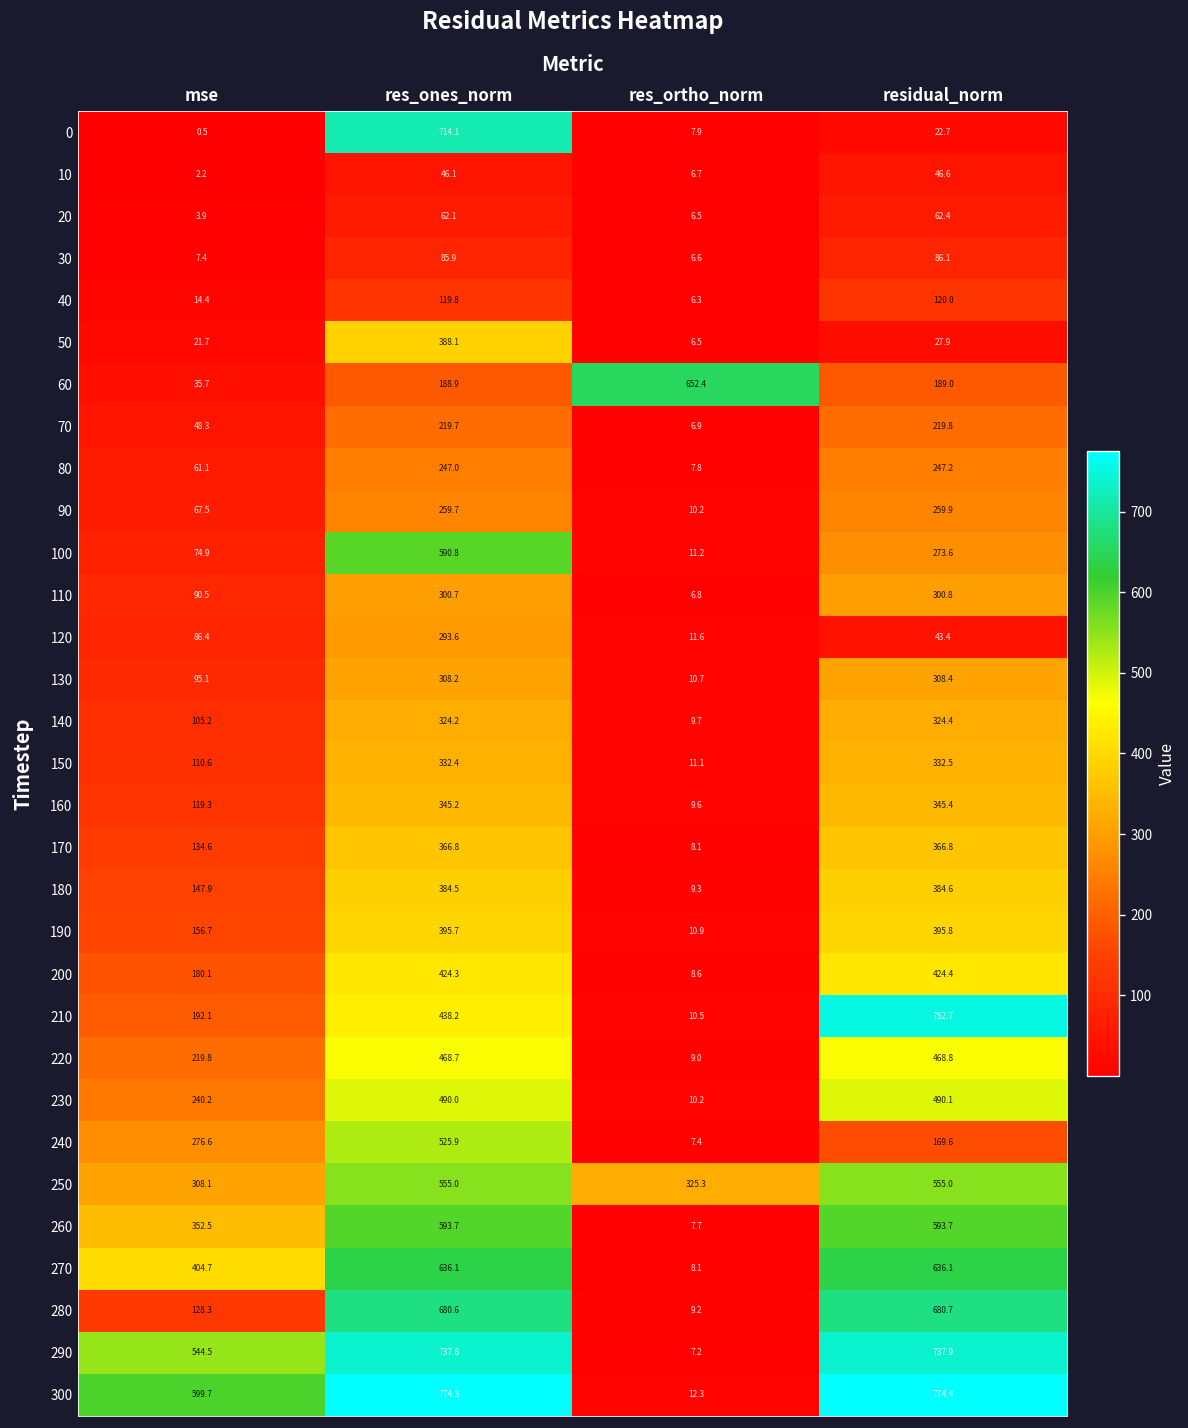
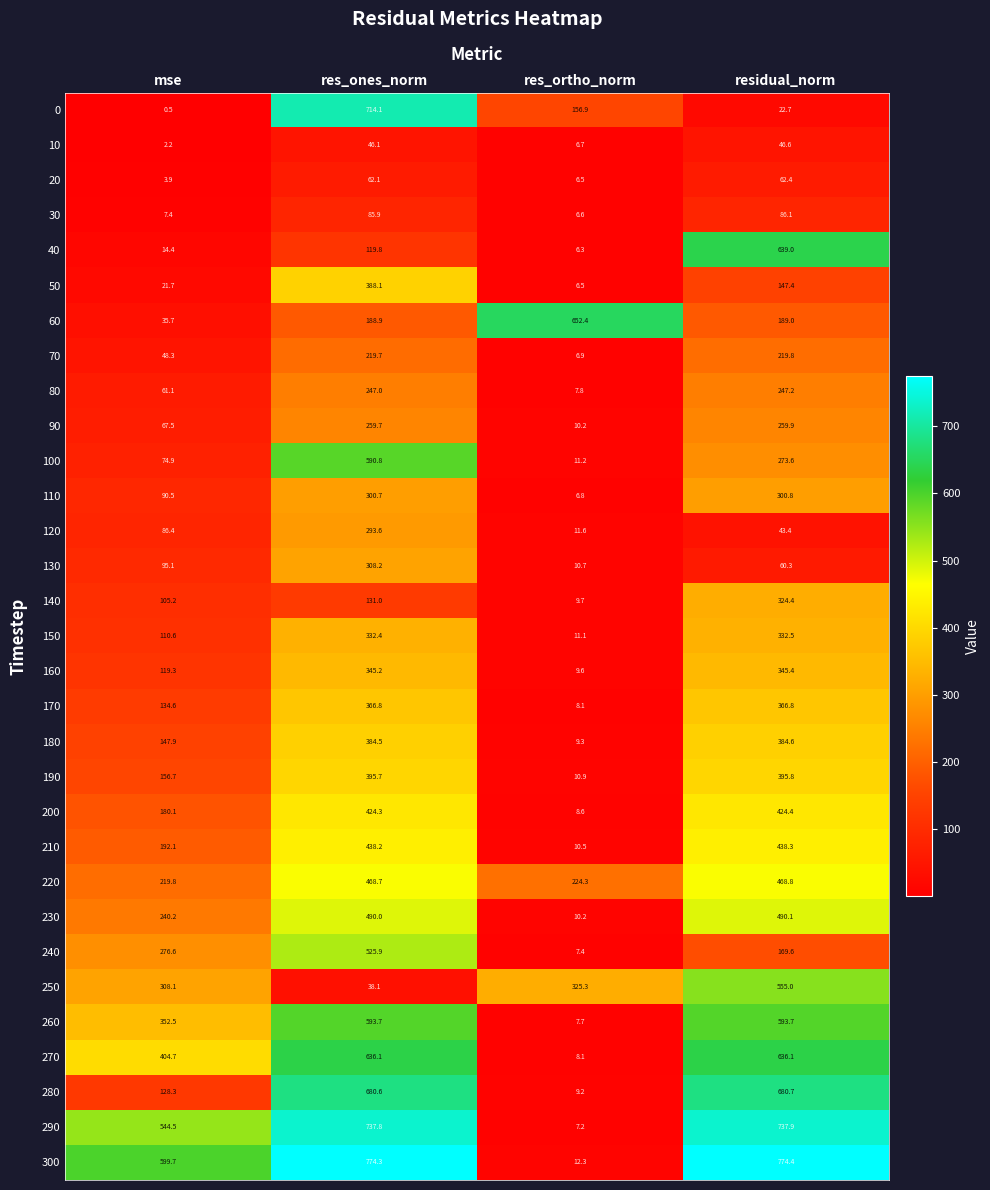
  {
    "0": {
      "mse": 0.5,
      "res_ones_norm": 714.1,
-     "res_ortho_norm": 7.9,
+     "res_ortho_norm": 156.9,
      "residual_norm": 22.7
    },
    "10": {
      "mse": 2.2,
      "res_ones_norm": 46.1,
      "res_ortho_norm": 6.7,
      "residual_norm": 46.6
    },
    "20": {
      "mse": 3.9,
      "res_ones_norm": 62.1,
      "res_ortho_norm": 6.5,
      "residual_norm": 62.4
    },
    "30": {
      "mse": 7.4,
      "res_ones_norm": 85.9,
      "res_ortho_norm": 6.6,
      "residual_norm": 86.1
    },
    "40": {
      "mse": 14.4,
      "res_ones_norm": 119.8,
      "res_ortho_norm": 6.3,
-     "residual_norm": 120.0
+     "residual_norm": 639.0
    },
    "50": {
      "mse": 21.7,
      "res_ones_norm": 388.1,
      "res_ortho_norm": 6.5,
-     "residual_norm": 27.9
+     "residual_norm": 147.4
    },
    "60": {
      "mse": 35.7,
      "res_ones_norm": 188.9,
      "res_ortho_norm": 652.4,
      "residual_norm": 189.0
    },
    "70": {
      "mse": 48.3,
      "res_ones_norm": 219.7,
      "res_ortho_norm": 6.9,
      "residual_norm": 219.8
    },
    "80": {
      "mse": 61.1,
      "res_ones_norm": 247.0,
      "res_ortho_norm": 7.8,
      "residual_norm": 247.2
    },
    "90": {
      "mse": 67.5,
      "res_ones_norm": 259.7,
      "res_ortho_norm": 10.2,
      "residual_norm": 259.9
    },
    "100": {
      "mse": 74.9,
      "res_ones_norm": 590.8,
      "res_ortho_norm": 11.2,
      "residual_norm": 273.6
    },
    "110": {
      "mse": 90.5,
      "res_ones_norm": 300.7,
      "res_ortho_norm": 6.8,
      "residual_norm": 300.8
    },
    "120": {
      "mse": 86.4,
      "res_ones_norm": 293.6,
      "res_ortho_norm": 11.6,
      "residual_norm": 43.4
    },
    "130": {
      "mse": 95.1,
      "res_ones_norm": 308.2,
      "res_ortho_norm": 10.7,
-     "residual_norm": 308.4
+     "residual_norm": 60.3
    },
    "140": {
      "mse": 105.2,
-     "res_ones_norm": 324.2,
+     "res_ones_norm": 131.0,
      "res_ortho_norm": 9.7,
      "residual_norm": 324.4
    },
    "150": {
      "mse": 110.6,
      "res_ones_norm": 332.4,
      "res_ortho_norm": 11.1,
      "residual_norm": 332.5
    },
    "160": {
      "mse": 119.3,
      "res_ones_norm": 345.2,
      "res_ortho_norm": 9.6,
      "residual_norm": 345.4
    },
    "170": {
      "mse": 134.6,
      "res_ones_norm": 366.8,
      "res_ortho_norm": 8.1,
      "residual_norm": 366.8
    },
    "180": {
      "mse": 147.9,
      "res_ones_norm": 384.5,
      "res_ortho_norm": 9.3,
      "residual_norm": 384.6
    },
    "190": {
      "mse": 156.7,
      "res_ones_norm": 395.7,
      "res_ortho_norm": 10.9,
      "residual_norm": 395.8
    },
    "200": {
      "mse": 180.1,
      "res_ones_norm": 424.3,
      "res_ortho_norm": 8.6,
      "residual_norm": 424.4
    },
    "210": {
      "mse": 192.1,
      "res_ones_norm": 438.2,
      "res_ortho_norm": 10.5,
-     "residual_norm": 752.7
+     "residual_norm": 438.3
    },
    "220": {
      "mse": 219.8,
      "res_ones_norm": 468.7,
-     "res_ortho_norm": 9.0,
+     "res_ortho_norm": 224.3,
      "residual_norm": 468.8
    },
    "230": {
      "mse": 240.2,
      "res_ones_norm": 490.0,
      "res_ortho_norm": 10.2,
      "residual_norm": 490.1
    },
    "240": {
      "mse": 276.6,
      "res_ones_norm": 525.9,
      "res_ortho_norm": 7.4,
      "residual_norm": 169.6
    },
    "250": {
      "mse": 308.1,
-     "res_ones_norm": 555.0,
+     "res_ones_norm": 38.1,
      "res_ortho_norm": 325.3,
      "residual_norm": 555.0
    },
    "260": {
      "mse": 352.5,
      "res_ones_norm": 593.7,
      "res_ortho_norm": 7.7,
      "residual_norm": 593.7
    },
    "270": {
      "mse": 404.7,
      "res_ones_norm": 636.1,
      "res_ortho_norm": 8.1,
      "residual_norm": 636.1
    },
    "280": {
      "mse": 128.3,
      "res_ones_norm": 680.6,
      "res_ortho_norm": 9.2,
      "residual_norm": 680.7
    },
    "290": {
      "mse": 544.5,
      "res_ones_norm": 737.8,
      "res_ortho_norm": 7.2,
      "residual_norm": 737.9
    },
    "300": {
      "mse": 599.7,
      "res_ones_norm": 774.3,
      "res_ortho_norm": 12.3,
      "residual_norm": 774.4
    }
  }
